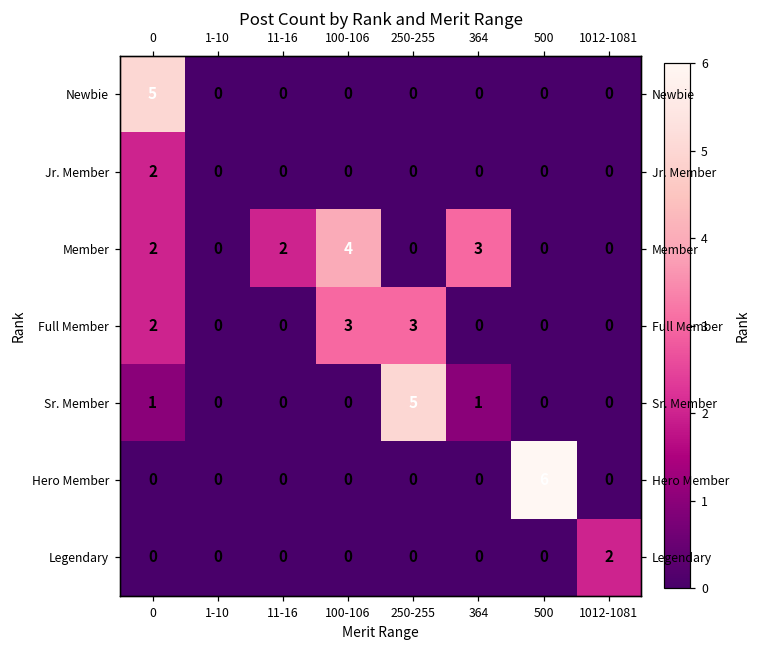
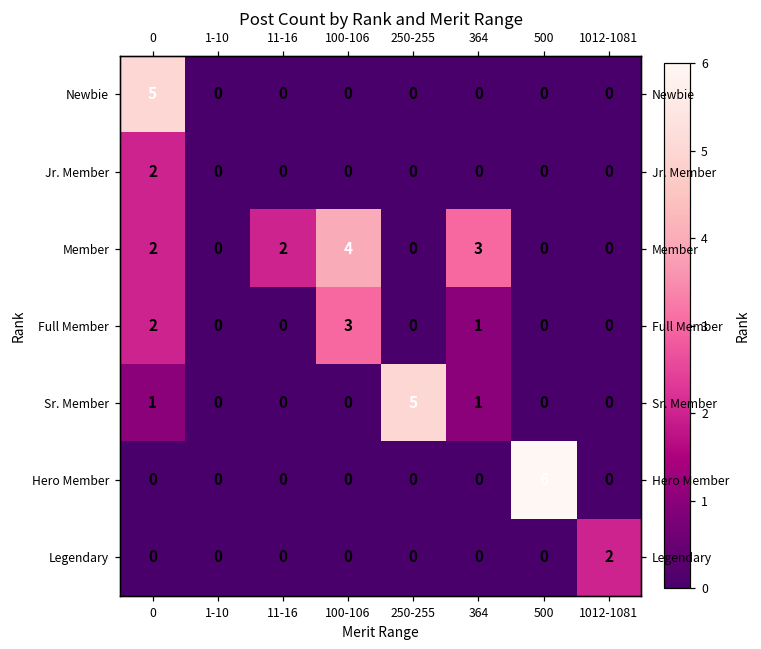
  {
    "Newbie": {
      "1-10": 0,
      "11-16": 0,
      "100-106": 0,
      "250-255": 0,
      "364": 0,
      "500": 0,
      "1012-1081": 0
    },
    "Jr. Member": {
      "0": 2,
      "1-10": 0,
      "11-16": 0,
      "100-106": 0,
      "250-255": 0,
      "364": 0,
      "500": 0,
      "1012-1081": 0
    },
    "Member": {
      "0": 2,
      "1-10": 0,
      "11-16": 2,
      "100-106": 4,
      "250-255": 0,
      "364": 3,
      "500": 0,
      "1012-1081": 0
    },
    "Full Member": {
      "0": 2,
      "1-10": 0,
      "11-16": 0,
      "100-106": 3,
-     "250-255": 3,
-     "364": 0,
+     "250-255": 0,
+     "364": 1,
      "500": 0,
      "1012-1081": 0
    },
    "Sr. Member": {
      "0": 1,
      "1-10": 0,
      "11-16": 0,
      "100-106": 0,
      "364": 1,
      "500": 0,
      "1012-1081": 0
    },
    "Hero Member": {
      "0": 0,
      "1-10": 0,
      "11-16": 0,
      "100-106": 0,
      "250-255": 0,
      "364": 0,
      "1012-1081": 0
    },
    "Legendary": {
      "0": 0,
      "1-10": 0,
      "11-16": 0,
      "100-106": 0,
      "250-255": 0,
      "364": 0,
      "500": 0,
      "1012-1081": 2
    }
  }
